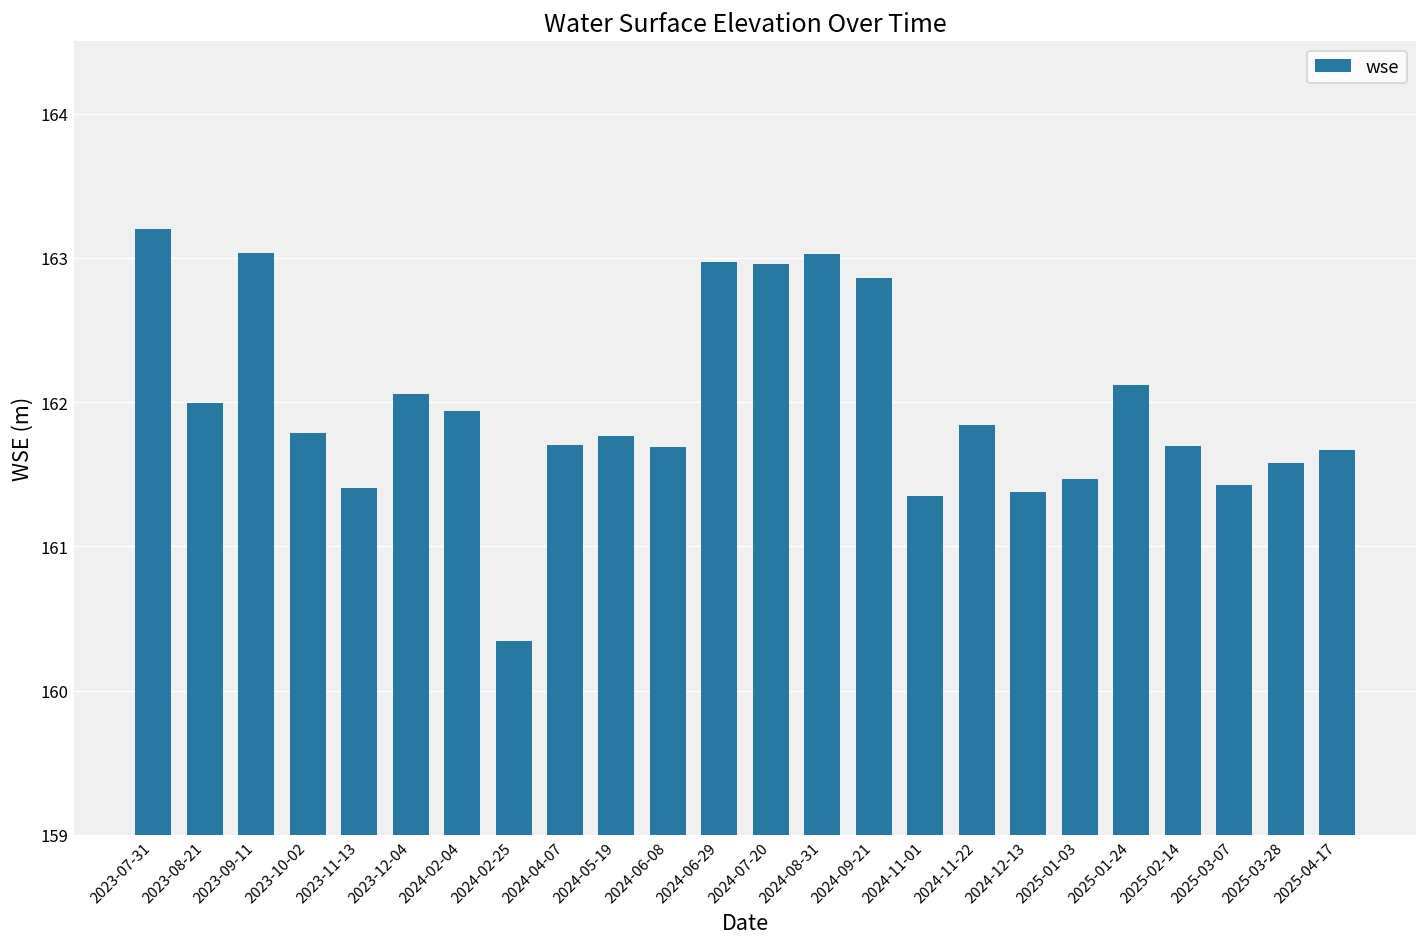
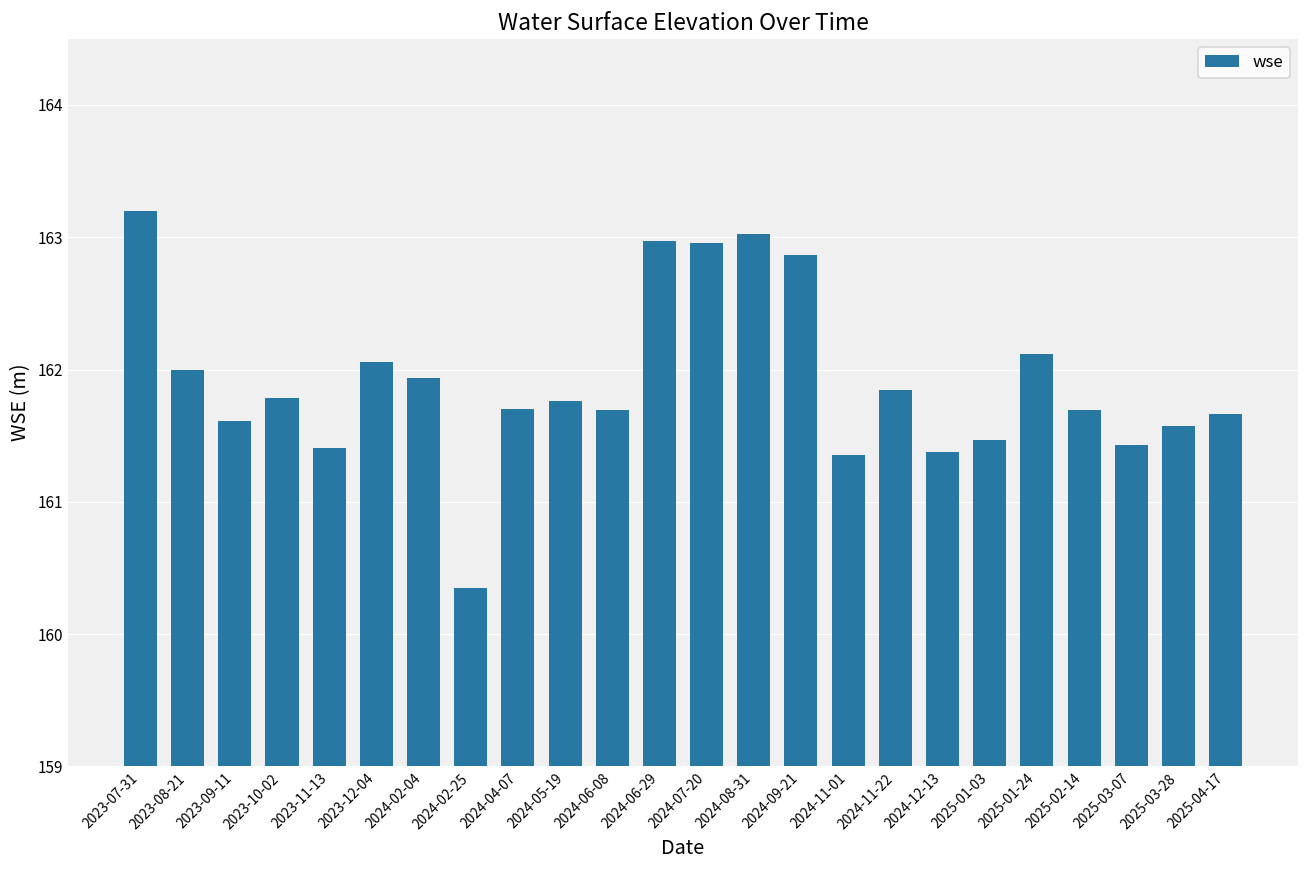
  {
    "2023-07-31": 163.20,
    "2023-08-21": 161.99,
-   "2023-09-11": 163.03,
+   "2023-09-11": 161.61,
    "2023-10-02": 161.79,
    "2023-11-13": 161.41,
    "2023-12-04": 162.06,
    "2024-02-04": 161.94,
    "2024-02-25": 160.35,
    "2024-04-07": 161.70,
    "2024-05-19": 161.76,
    "2024-06-08": 161.69,
    "2024-06-29": 162.97,
    "2024-07-20": 162.95,
    "2024-08-31": 163.03,
    "2024-09-21": 162.86,
    "2024-11-01": 161.35,
    "2024-11-22": 161.84,
    "2024-12-13": 161.38,
    "2025-01-03": 161.47,
    "2025-01-24": 162.12,
    "2025-02-14": 161.69,
    "2025-03-07": 161.43,
    "2025-03-28": 161.57,
    "2025-04-17": 161.67
  }
